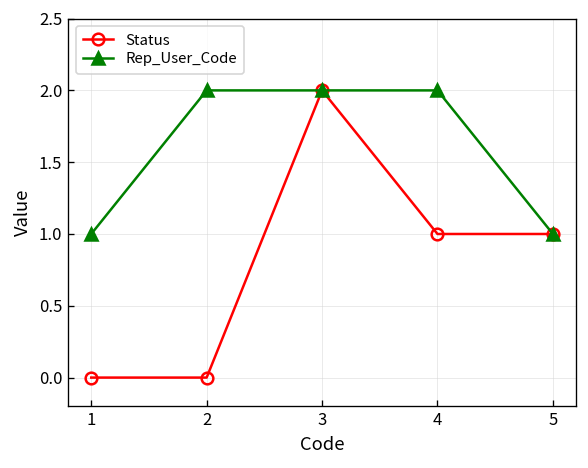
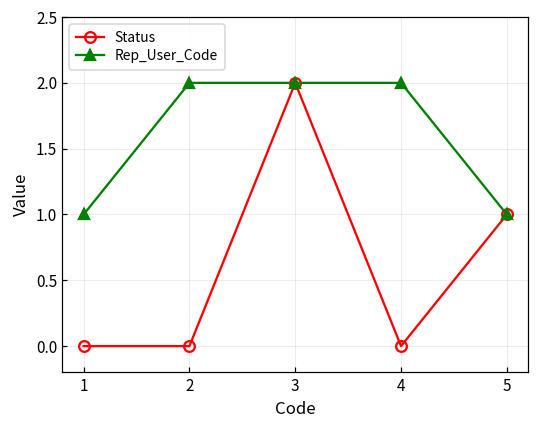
  {
    "Status": {
      "1": 0,
      "2": 0,
-     "4": 1
+     "4": 0
    },
    "Rep_User_Code": {
      "1": 1,
      "2": 2,
      "4": 2
    }
  }
